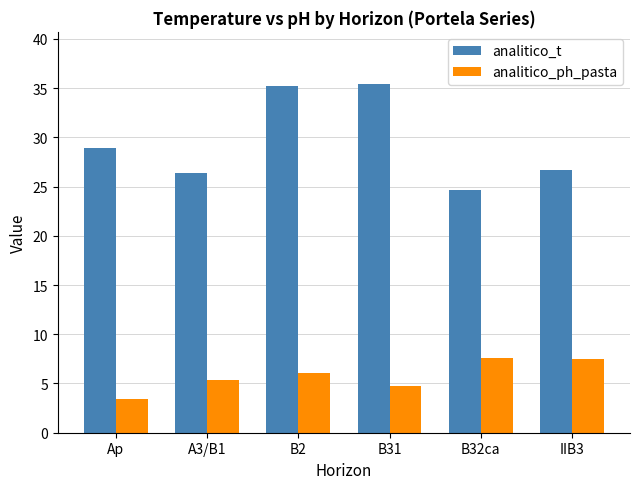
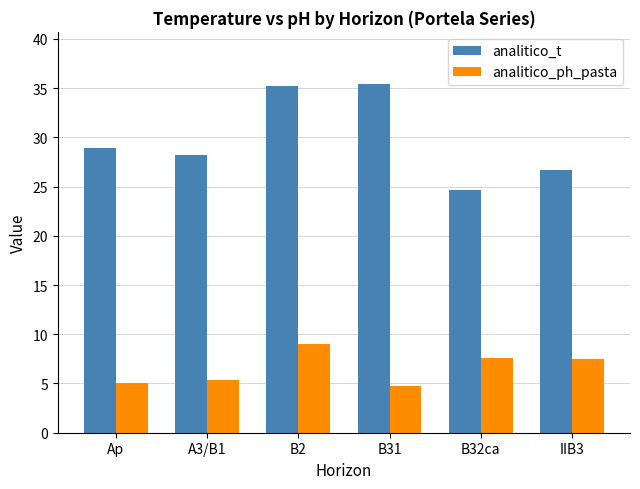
  {
    "analitico_t": {
      "Ap": 29,
-     "A3/B1": 26,
+     "A3/B1": 28,
      "B2": 35,
      "B31": 35,
      "B32ca": 25,
      "IIB3": 27
    },
    "analitico_ph_pasta": {
-     "Ap": 3,
+     "Ap": 5,
      "A3/B1": 5,
-     "B2": 6,
+     "B2": 9,
      "B31": 5,
      "B32ca": 8,
      "IIB3": 8
    }
  }
